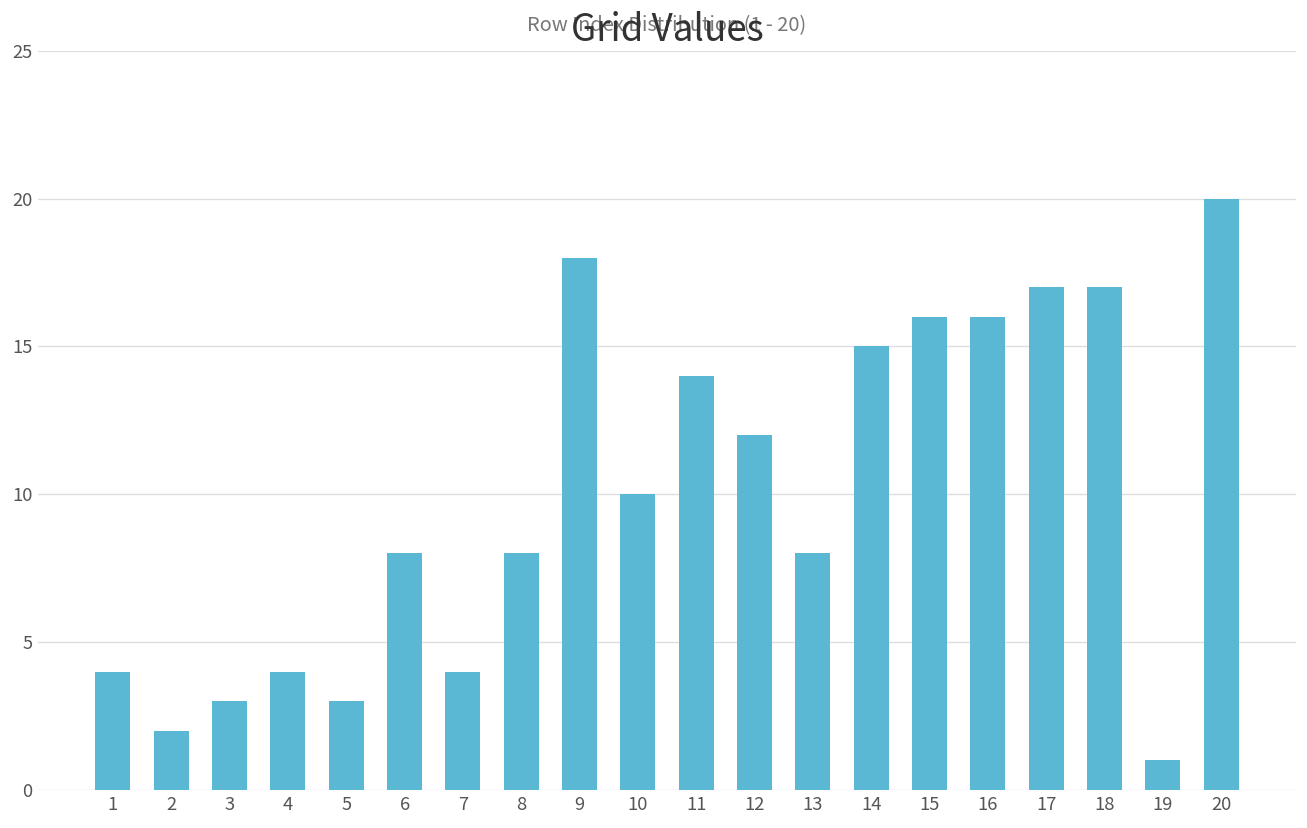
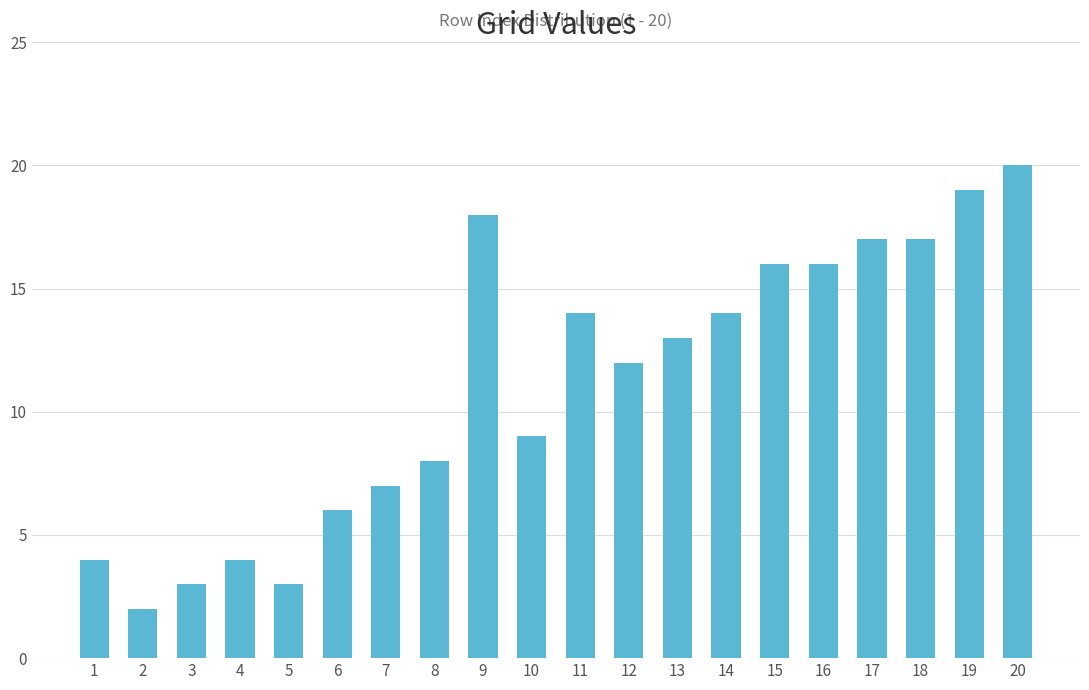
  {
    "1": 4,
    "2": 2,
    "3": 3,
    "4": 4,
    "5": 3,
-   "6": 8,
-   "7": 4,
+   "6": 6,
+   "7": 7,
    "8": 8,
    "9": 18,
-   "10": 10,
+   "10": 9,
    "11": 14,
    "12": 12,
-   "13": 8,
-   "14": 15,
+   "13": 13,
+   "14": 14,
    "15": 16,
    "16": 16,
    "17": 17,
    "18": 17,
-   "19": 1,
+   "19": 19,
    "20": 20
  }
